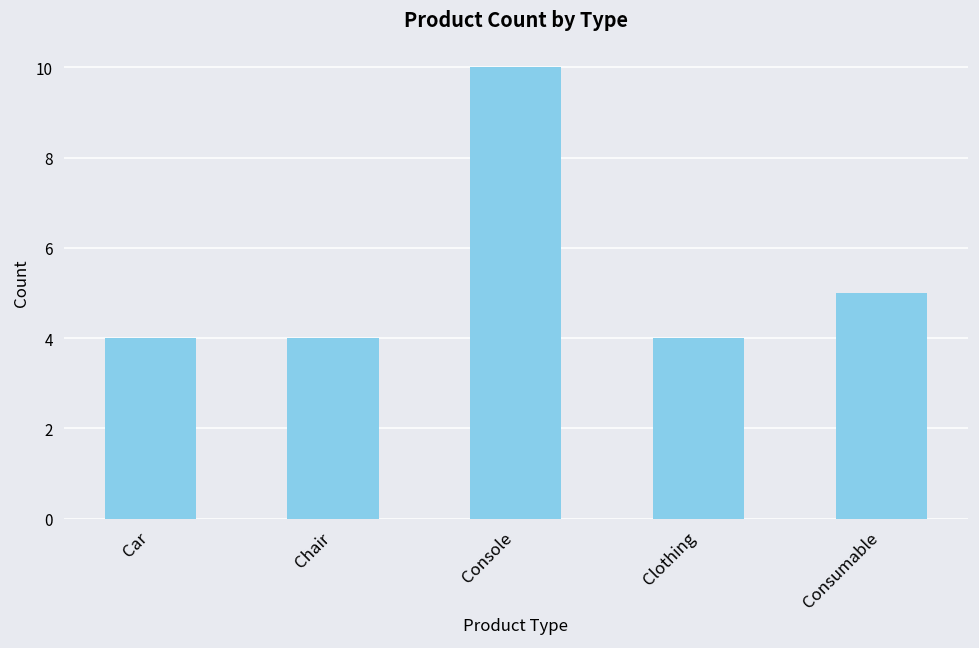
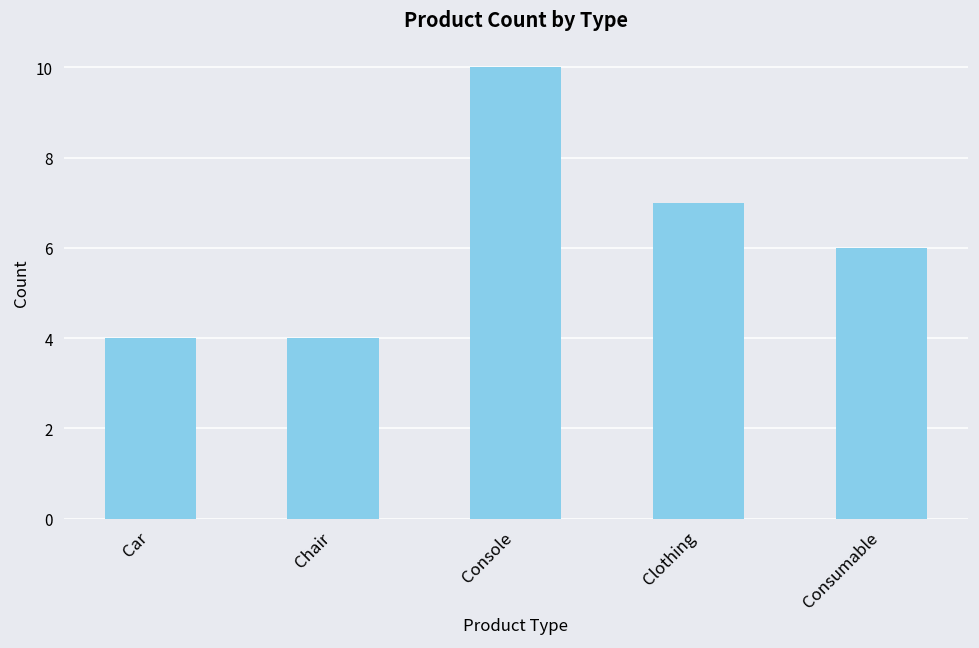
  {
    "Car": 4,
    "Chair": 4,
    "Console": 10,
-   "Clothing": 4,
-   "Consumable": 5
+   "Clothing": 7,
+   "Consumable": 6
  }
